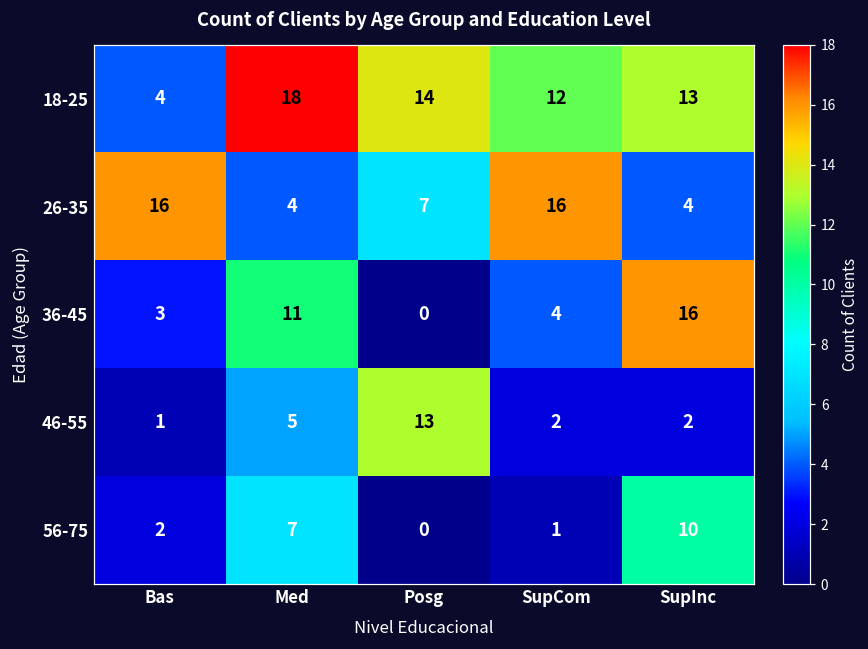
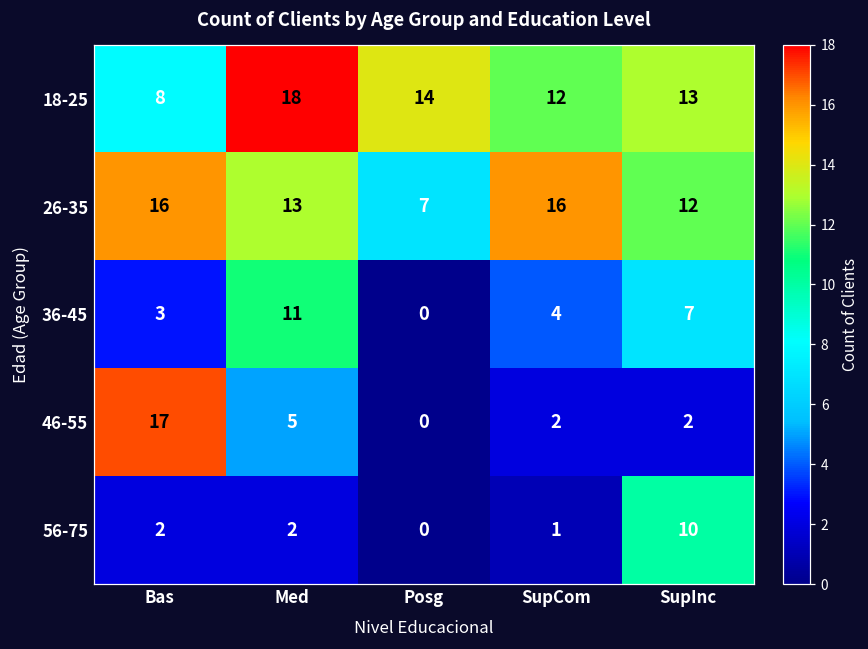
  {
    "18-25": {
-     "Bas": 4,
+     "Bas": 8,
      "Med": 18,
      "Posg": 14,
      "SupCom": 12,
      "SupInc": 13
    },
    "26-35": {
      "Bas": 16,
-     "Med": 4,
+     "Med": 13,
      "Posg": 7,
      "SupCom": 16,
-     "SupInc": 4
+     "SupInc": 12
    },
    "36-45": {
      "Bas": 3,
      "Med": 11,
      "Posg": 0,
      "SupCom": 4,
-     "SupInc": 16
+     "SupInc": 7
    },
    "46-55": {
-     "Bas": 1,
+     "Bas": 17,
      "Med": 5,
-     "Posg": 13,
+     "Posg": 0,
      "SupCom": 2,
      "SupInc": 2
    },
    "56-75": {
      "Bas": 2,
-     "Med": 7,
+     "Med": 2,
      "Posg": 0,
      "SupCom": 1,
      "SupInc": 10
    }
  }
